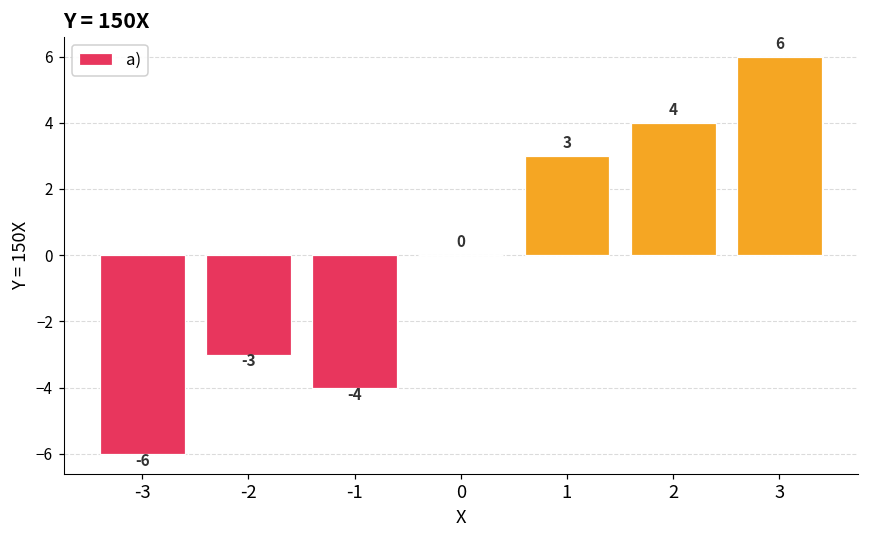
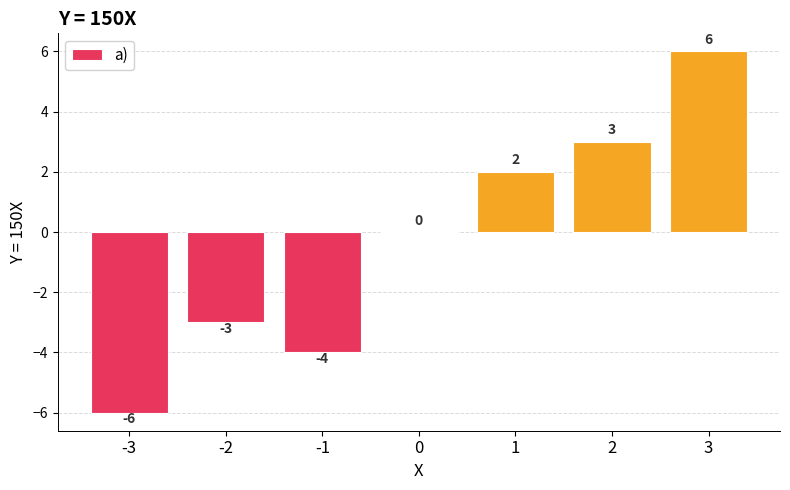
  {
    "-3": -6,
    "-2": -3,
    "-1": -4,
    "0": 0,
-   "1": 3,
-   "2": 4,
+   "1": 2,
+   "2": 3,
    "3": 6
  }
